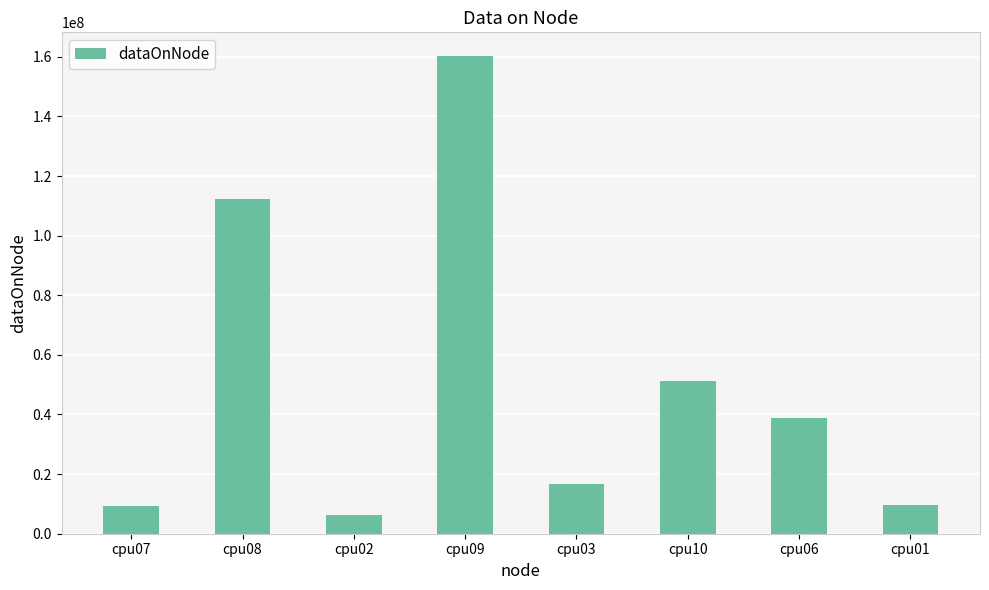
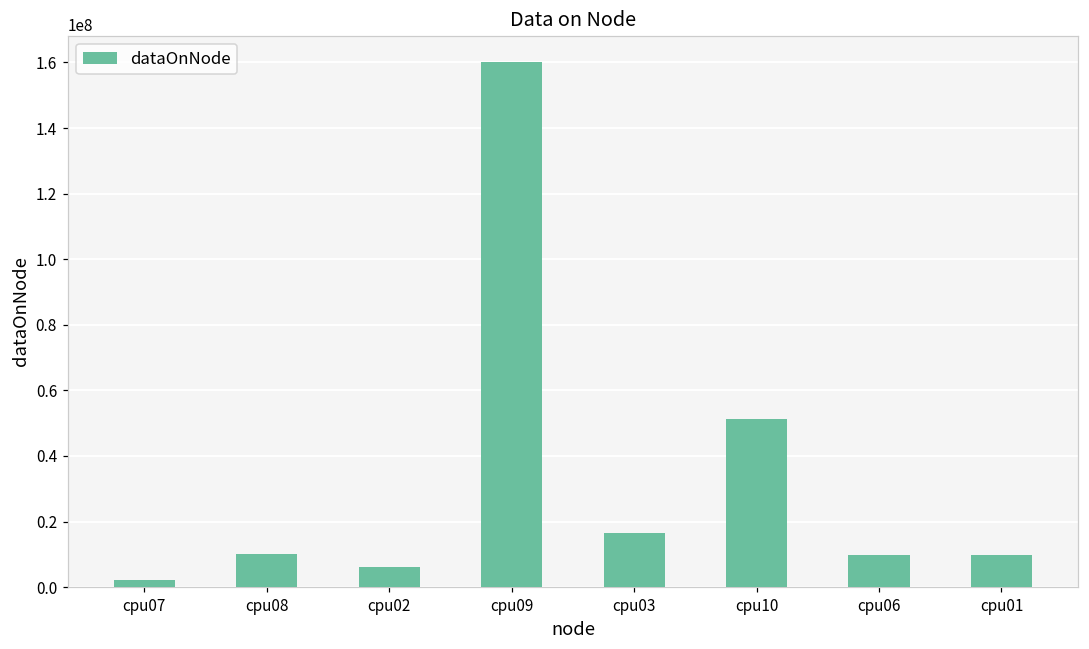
  {
-   "cpu07": 9000000,
-   "cpu08": 112000000,
+   "cpu07": 2000000,
+   "cpu08": 10000000,
    "cpu02": 6000000,
    "cpu09": 160000000,
    "cpu03": 17000000,
    "cpu10": 51000000,
-   "cpu06": 39000000,
+   "cpu06": 10000000,
    "cpu01": 10000000
  }
